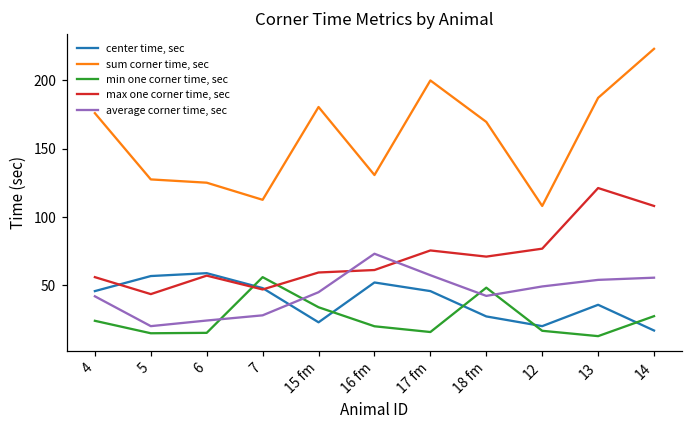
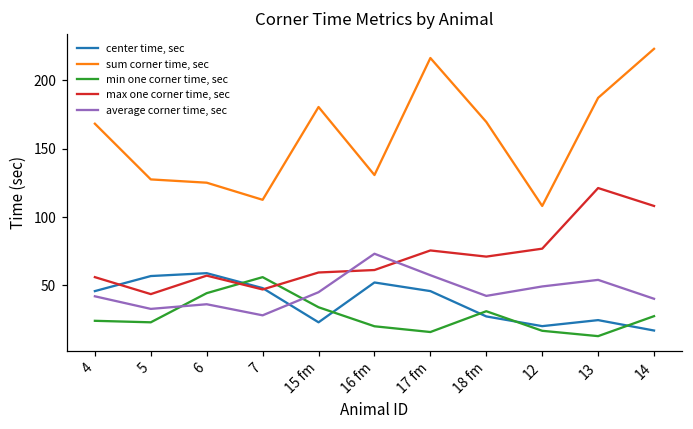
  {
    "center time, sec": {
      "4": 46,
      "5": 57,
      "15 fm": 23,
      "16 fm": 52,
      "17 fm": 46,
      "18 fm": 27,
      "12": 20,
-     "13": 36,
+     "13": 25,
      "14": 17
    },
    "sum corner time, sec": {
-     "4": 176,
+     "4": 168,
      "5": 128,
      "6": 125,
      "7": 113,
      "15 fm": 180,
      "16 fm": 131,
-     "17 fm": 200,
+     "17 fm": 216,
      "18 fm": 170,
      "12": 108,
      "13": 187,
      "14": 223
    },
    "min one corner time, sec": {
      "4": 24,
-     "5": 15,
-     "6": 15,
+     "5": 23,
+     "6": 44,
      "7": 56,
      "15 fm": 34,
      "16 fm": 20,
      "17 fm": 16,
-     "18 fm": 48,
+     "18 fm": 31,
      "12": 17,
      "13": 13,
      "14": 28
    },
    "max one corner time, sec": {
      "4": 56,
      "5": 44,
      "15 fm": 60,
      "16 fm": 61,
      "17 fm": 76,
      "18 fm": 71,
      "12": 77,
      "13": 121,
      "14": 108
    },
    "average corner time, sec": {
      "4": 42,
-     "5": 20,
-     "6": 24,
+     "5": 33,
+     "6": 36,
      "7": 28,
      "15 fm": 45,
      "16 fm": 73,
      "17 fm": 58,
      "18 fm": 42,
      "12": 49,
      "13": 54,
-     "14": 56
+     "14": 40
    }
  }
